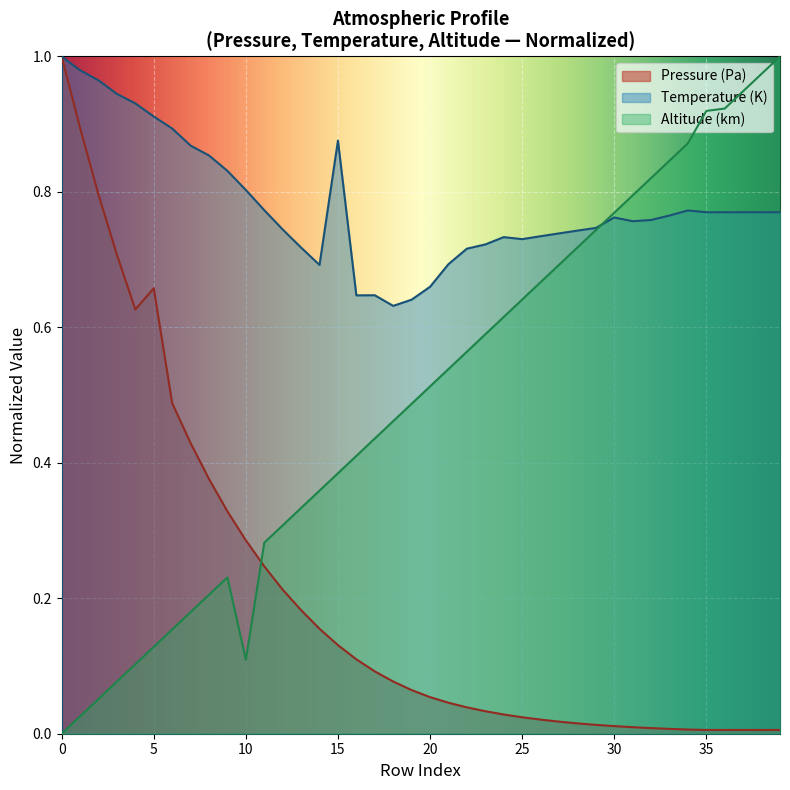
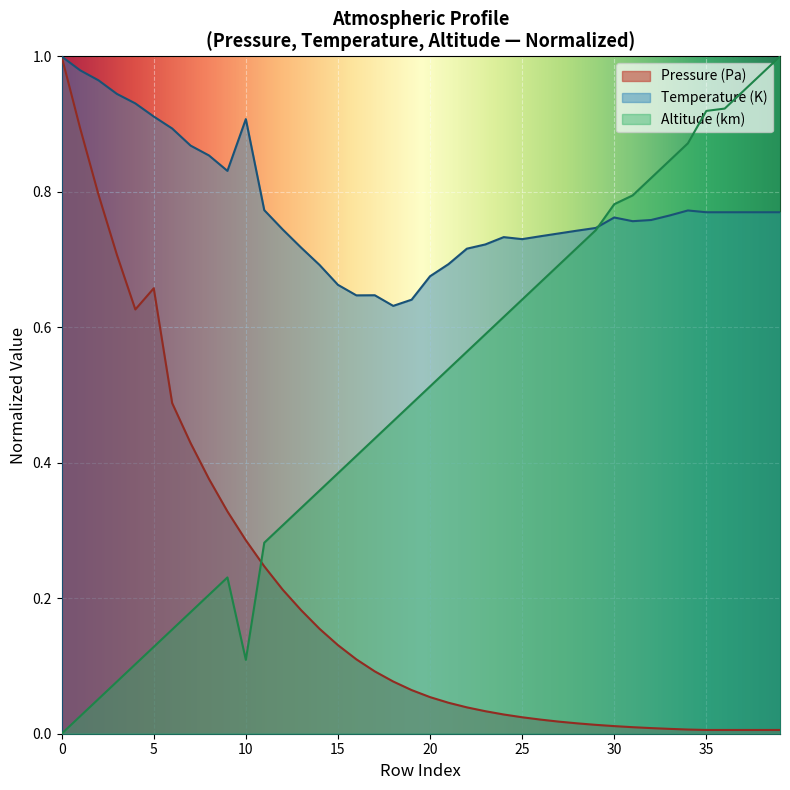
  {
    "Pressure (Pa)": {
      "5": 0.66,
      "10": 0.29,
      "15": 0.13,
      "20": 0.05,
      "25": 0.02,
      "30": 0.01,
      "35": 0.01
    },
    "Temperature (K)": {
      "5": 0.91,
-     "10": 0.80,
-     "15": 0.88,
-     "20": 0.66,
+     "10": 0.91,
+     "15": 0.66,
+     "20": 0.68,
      "25": 0.73,
      "30": 0.76,
      "35": 0.77
    },
    "Altitude (km)": {
      "0": 0.00,
      "5": 0.13,
      "10": 0.11,
      "15": 0.38,
      "20": 0.51,
      "25": 0.64,
-     "30": 0.77
+     "30": 0.78
    }
  }
